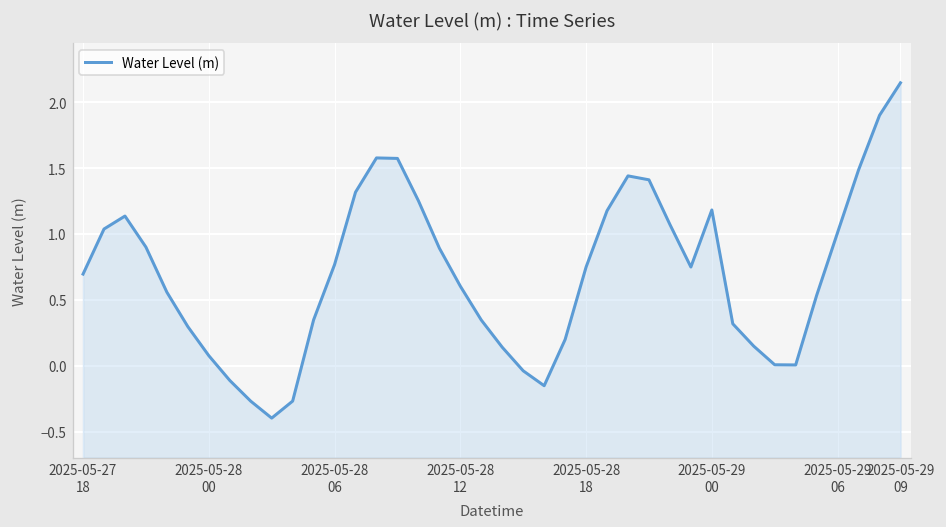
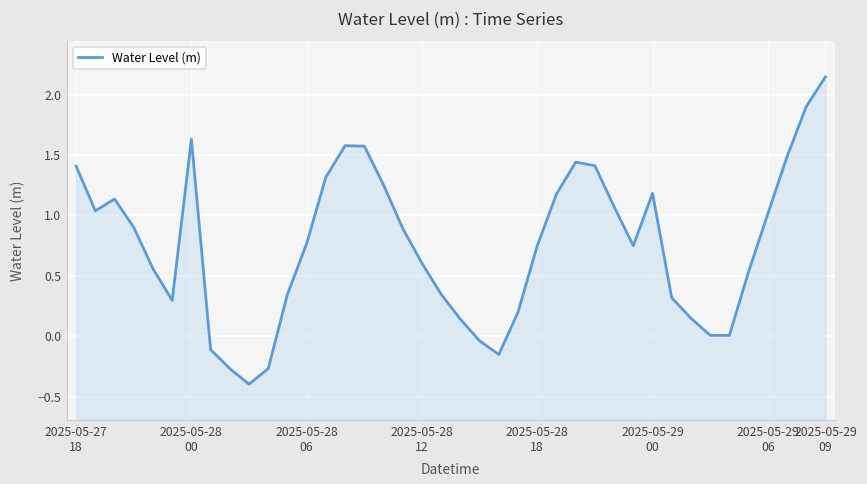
  {
-   "2025-05-27 18": 0.70,
-   "2025-05-28 00": 0.08,
+   "2025-05-27 18": 1.41,
+   "2025-05-28 00": 1.63,
    "2025-05-28 06": 0.77,
    "2025-05-28 12": 0.60,
    "2025-05-28 18": 0.75,
    "2025-05-29 00": 1.18,
    "2025-05-29 06": 1.01,
    "2025-05-29 09": 2.15
  }
